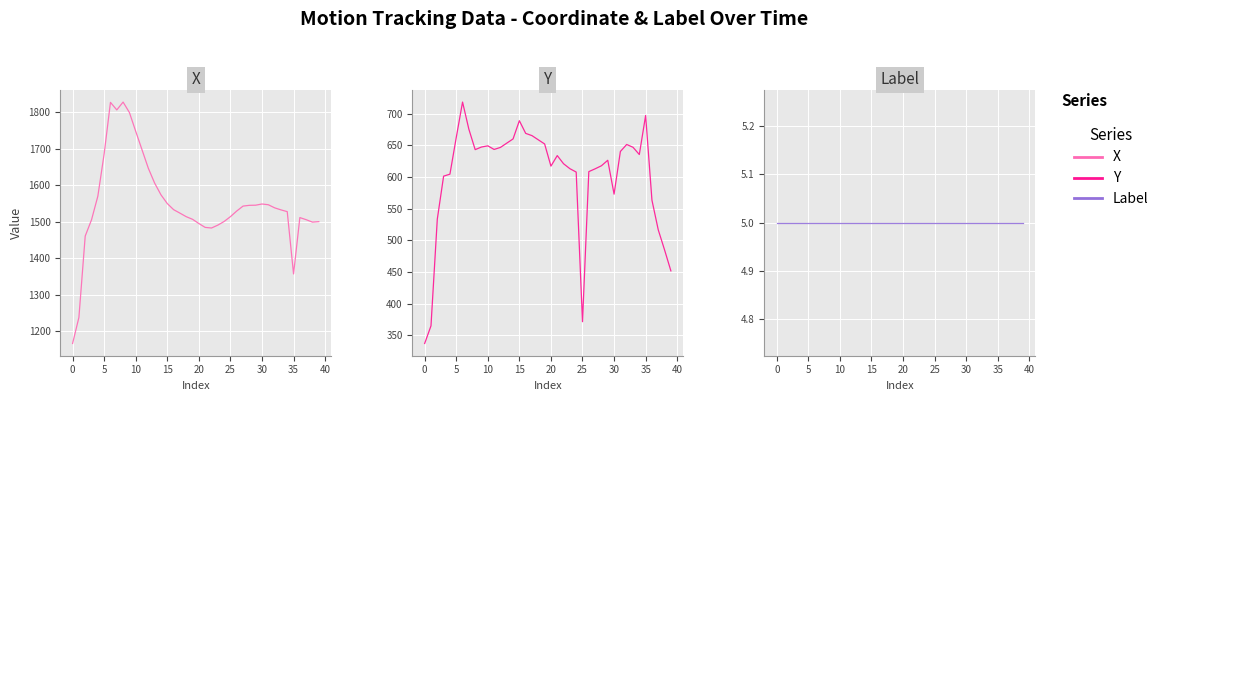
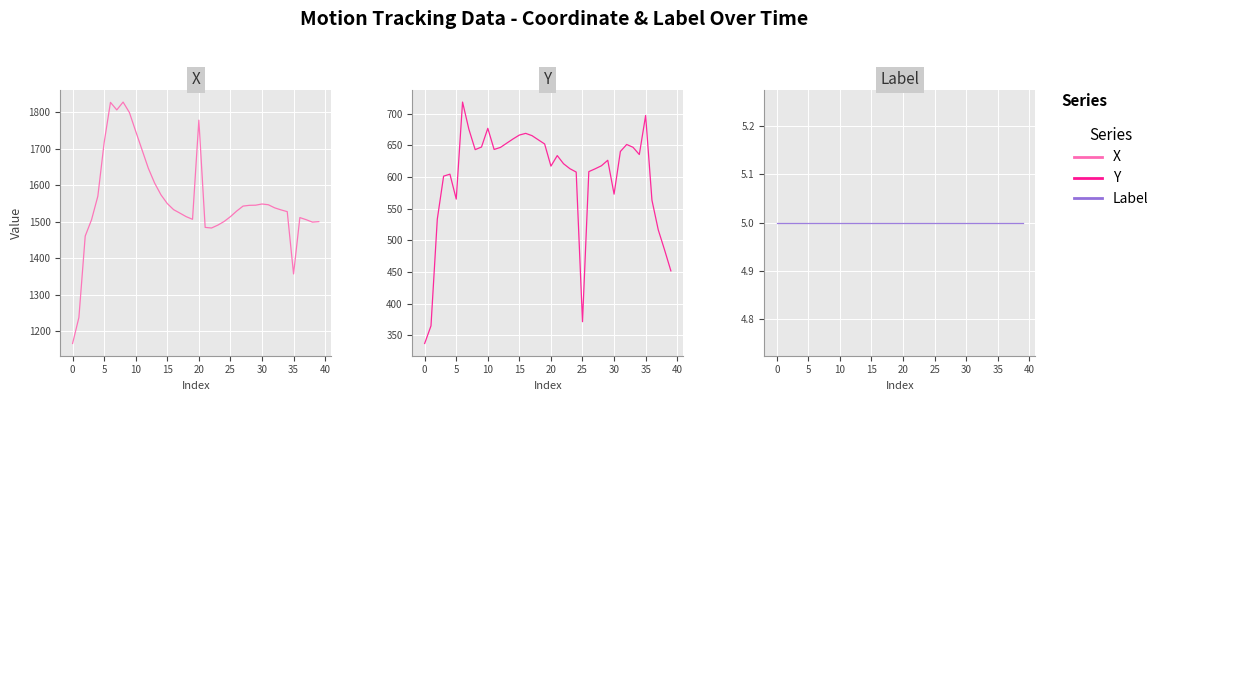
  {
    "X": {
      "0": 1170,
-     "5": 1690,
+     "5": 1720,
      "10": 1750,
      "15": 1550,
-     "20": 1490,
+     "20": 1780,
      "25": 1510,
      "30": 1550,
      "35": 1360
    },
    "Y": {
      "0": 340,
-     "5": 660,
-     "10": 650,
-     "15": 690,
+     "5": 570,
+     "10": 680,
+     "15": 670,
      "20": 620,
      "25": 370,
      "30": 570,
      "35": 700
    },
    "Label": {
      "0": 5.00,
      "5": 5.00,
      "10": 5.00,
      "15": 5.00,
      "20": 5.00,
      "25": 5.00,
      "30": 5.00,
      "35": 5.00
    }
  }
